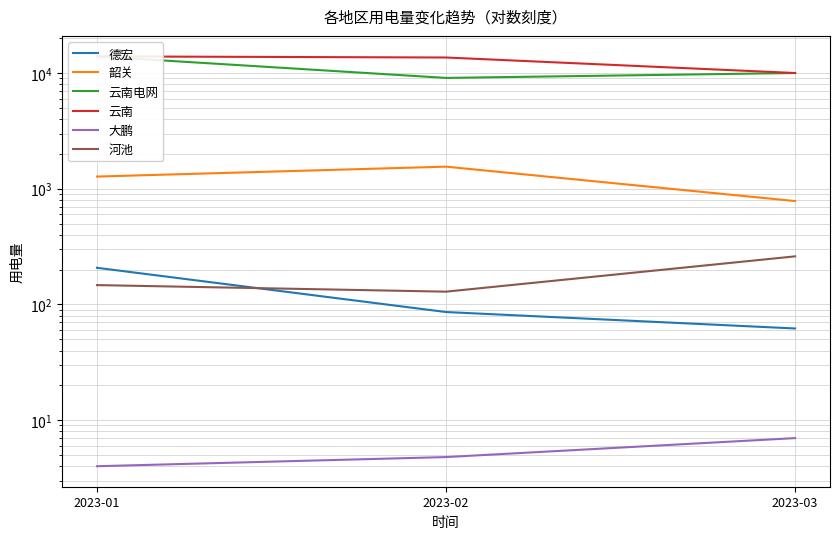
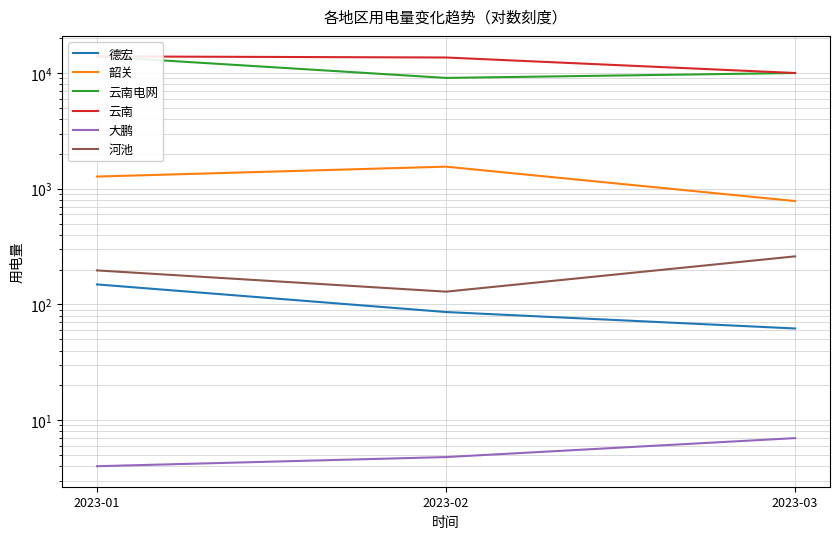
  {
    "德宏": {
-     "2023-01": 210,
+     "2023-01": 150,
      "2023-02": 90,
      "2023-03": 60
    },
    "韶关": {
      "2023-01": 1300,
      "2023-02": 1600,
      "2023-03": 800
    },
    "云南电网": {
      "2023-02": 9000
    },
    "云南": {
      "2023-02": 14000
    },
    "大鹏": {
      "2023-01": 4,
      "2023-02": 5,
      "2023-03": 7
    },
    "河池": {
-     "2023-01": 150,
+     "2023-01": 200,
      "2023-02": 130,
      "2023-03": 260
    }
  }
